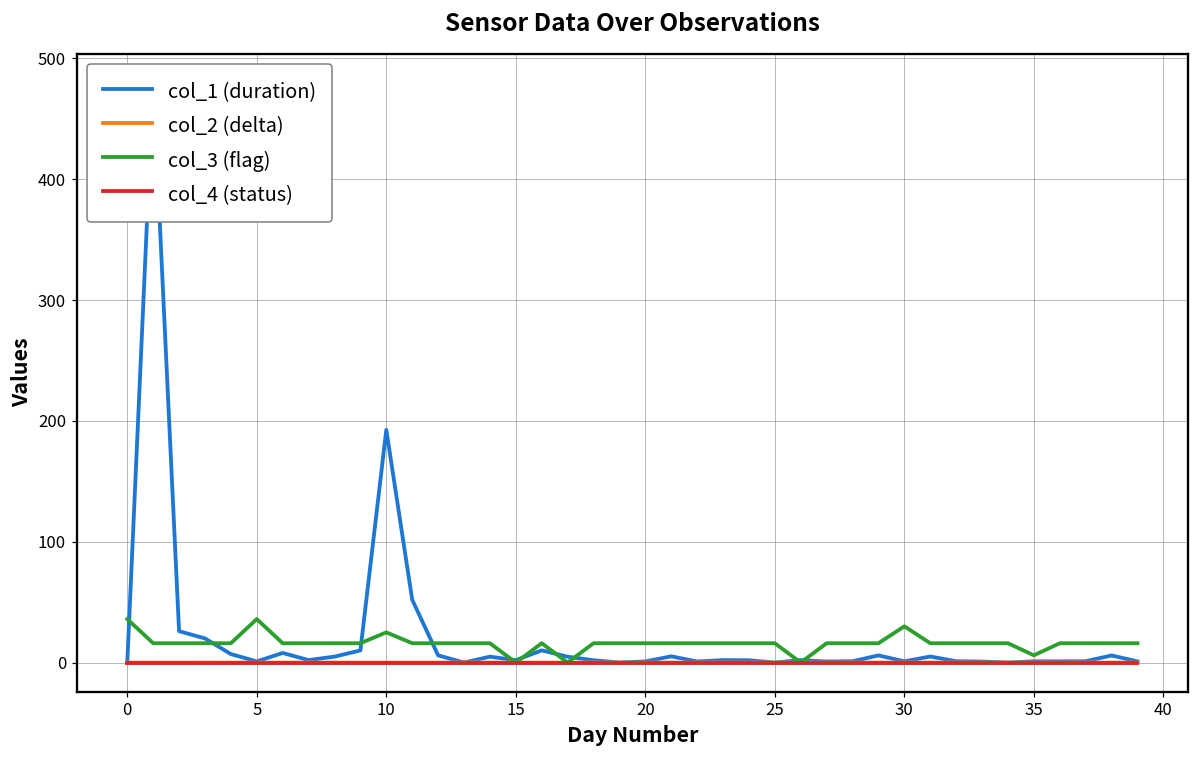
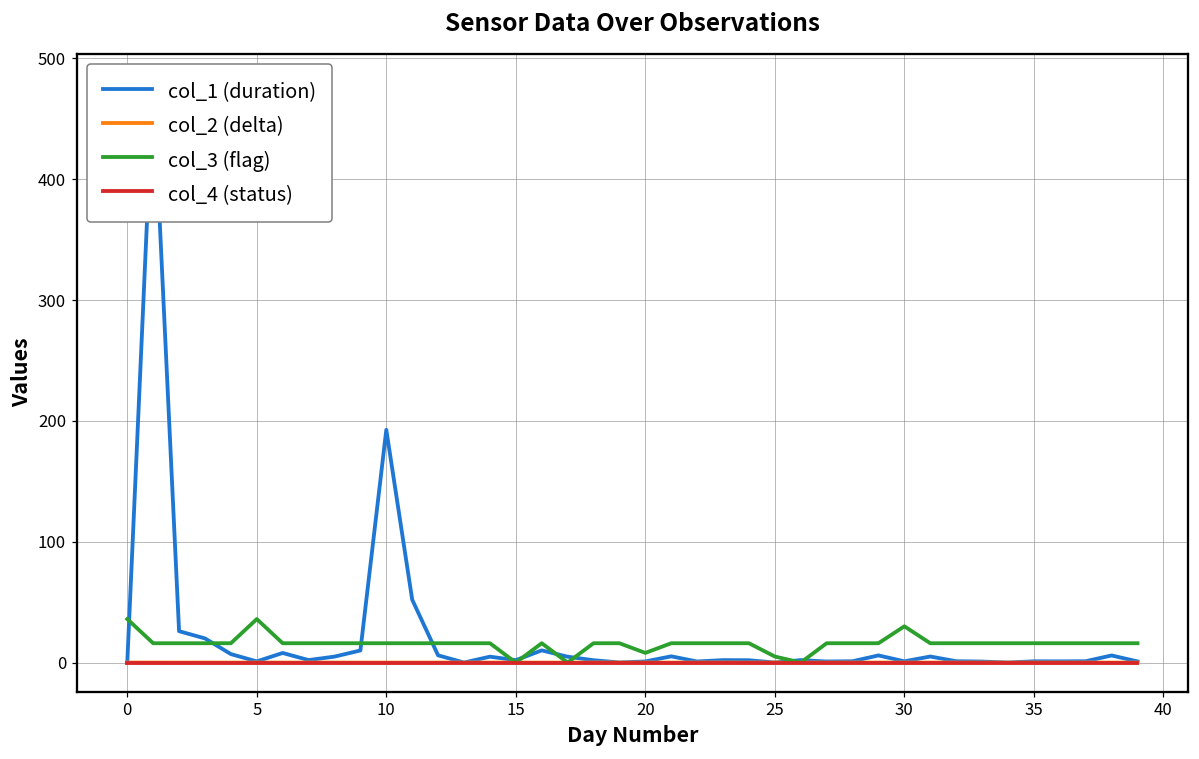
  {
    "col_1 (duration)": {
      "10": 193
    },
    "col_4 (status)": {
      "10": 0
    },
    "col_3 (flag)": {
      "0": 36,
      "5": 36,
-     "10": 25,
-     "20": 16,
-     "25": 16,
+     "10": 16,
+     "20": 8,
+     "25": 5,
      "30": 30,
-     "35": 6
+     "35": 16
    }
  }
